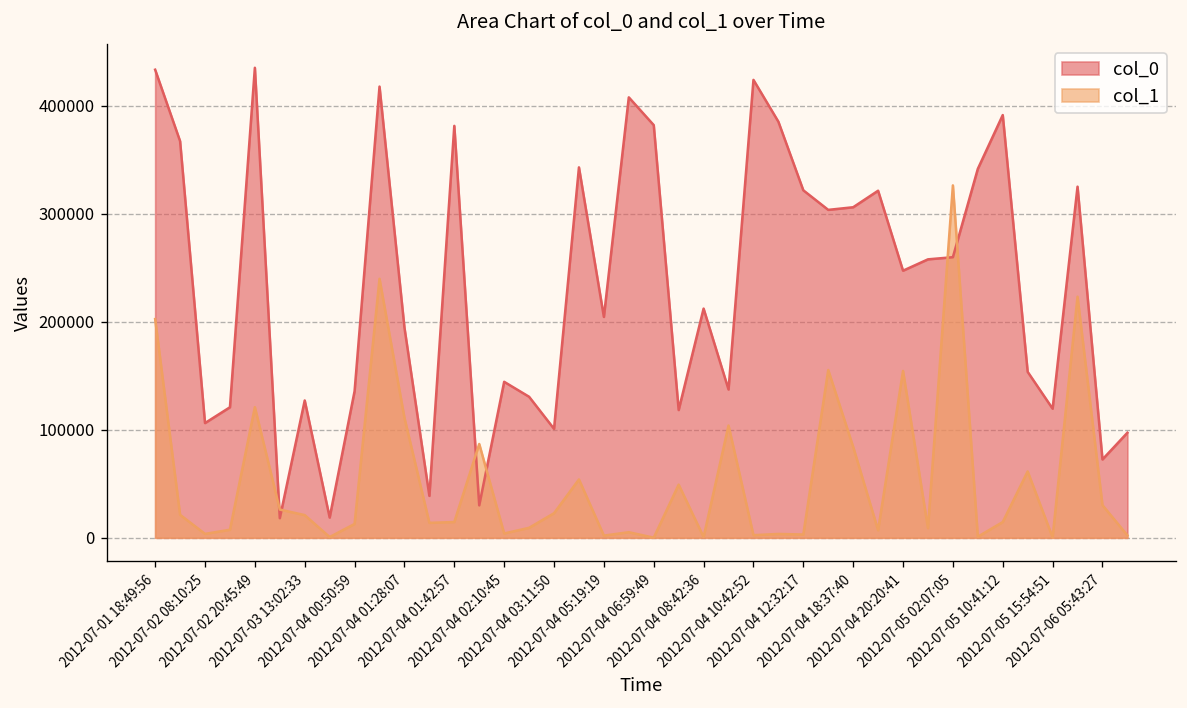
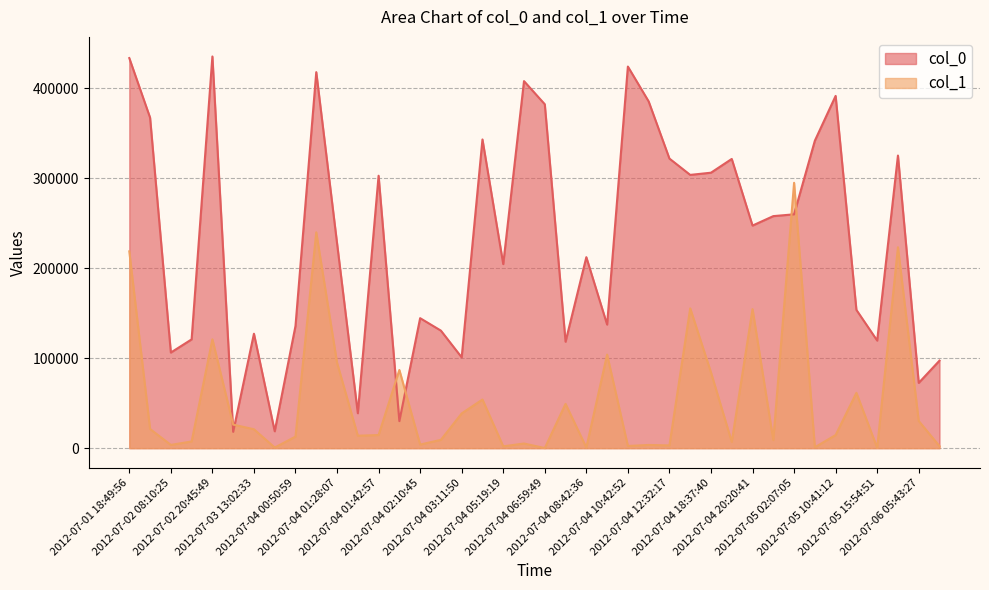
  {
    "col_0": {
      "2012-07-01 18:49:56": 430000,
      "2012-07-02 20:45:49": 440000,
      "2012-07-03 13:02:33": 130000,
-     "2012-07-04 01:28:07": 190000,
-     "2012-07-04 01:42:57": 380000,
+     "2012-07-04 01:28:07": 230000,
+     "2012-07-04 01:42:57": 300000,
      "2012-07-04 03:11:50": 100000,
      "2012-07-04 06:59:49": 380000,
      "2012-07-05 02:07:05": 260000,
      "2012-07-05 10:41:12": 390000,
      "2012-07-05 15:54:51": 120000
    },
    "col_1": {
-     "2012-07-01 18:49:56": 200000,
+     "2012-07-01 18:49:56": 220000,
      "2012-07-02 20:45:49": 120000,
      "2012-07-03 13:02:33": 20000,
-     "2012-07-04 01:28:07": 110000,
+     "2012-07-04 01:28:07": 90000,
      "2012-07-04 01:42:57": 10000,
-     "2012-07-04 03:11:50": 20000,
+     "2012-07-04 03:11:50": 40000,
      "2012-07-04 06:59:49": 0,
-     "2012-07-05 02:07:05": 330000,
+     "2012-07-05 02:07:05": 290000,
      "2012-07-05 10:41:12": 10000,
      "2012-07-05 15:54:51": 0
    }
  }
